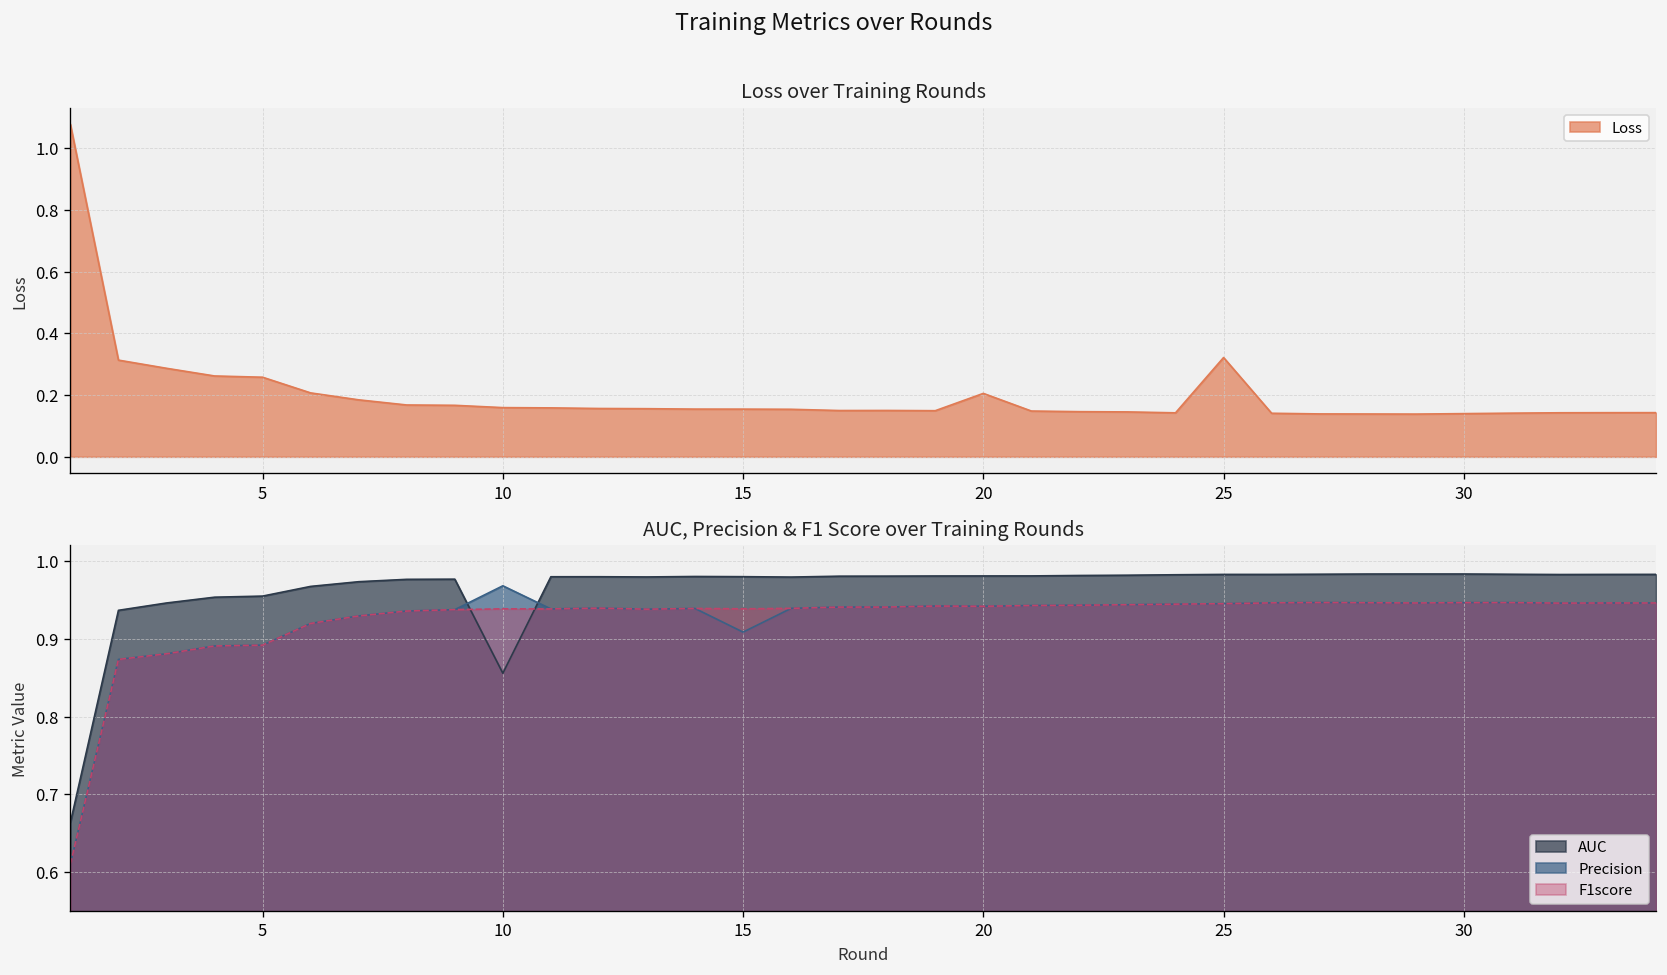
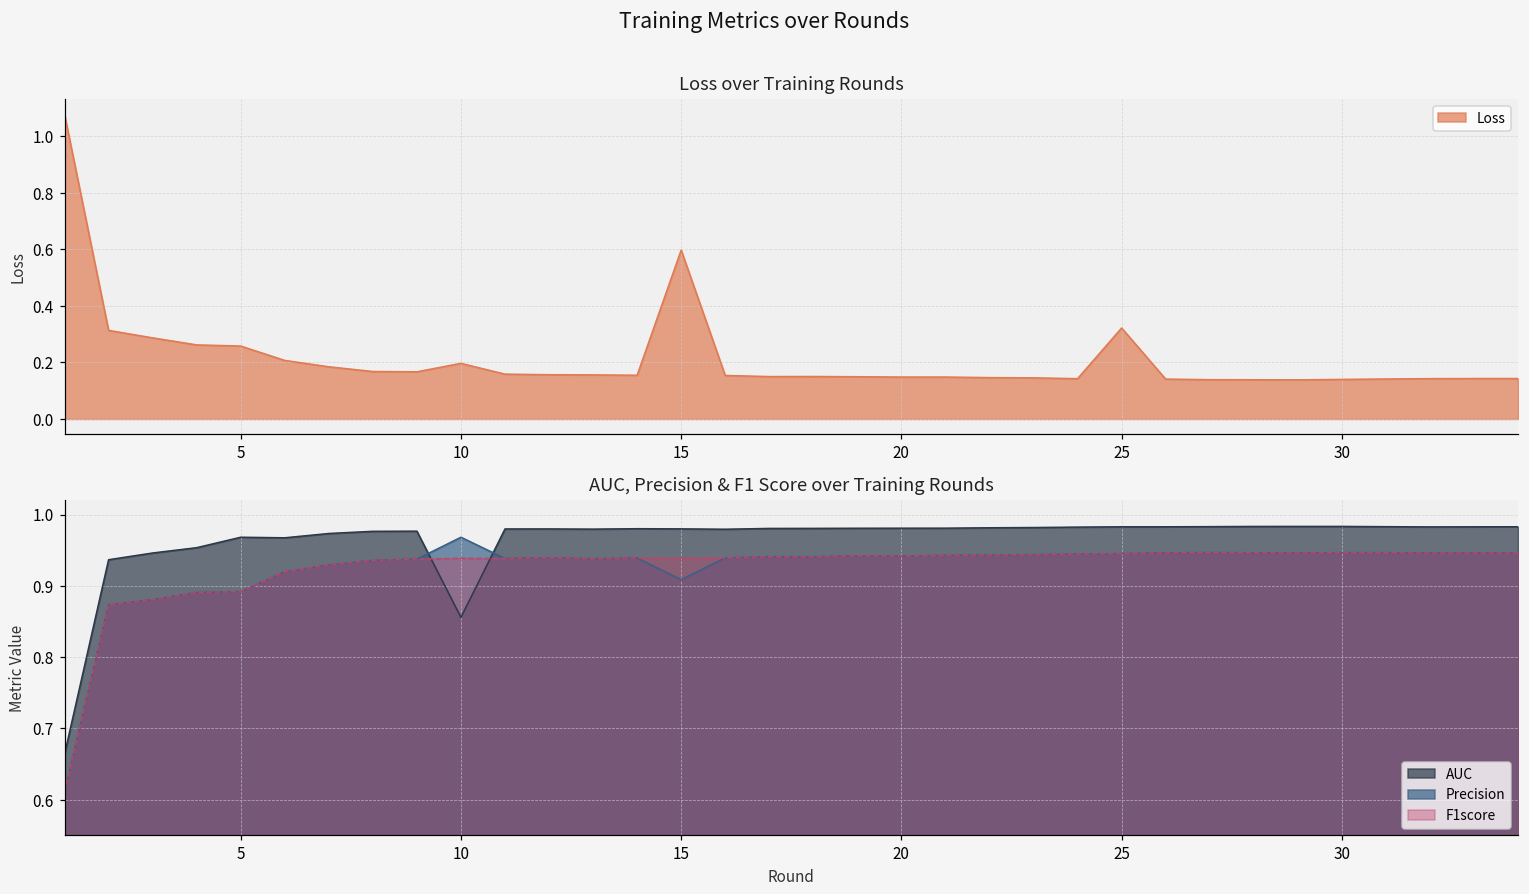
  {
    "Loss over Training Rounds": {
      "5": 0.26,
-     "10": 0.16,
-     "15": 0.15,
-     "20": 0.21,
+     "10": 0.20,
+     "15": 0.60,
+     "20": 0.15,
      "25": 0.32,
      "30": 0.14
    },
    "AUC, Precision & F1 Score over Training Rounds": {
      "AUC": {
-       "5": 0.95,
+       "5": 0.97,
        "10": 0.86,
        "15": 0.98,
        "20": 0.98,
        "25": 0.98,
        "30": 0.98
      },
      "Precision": {
        "10": 0.97,
        "15": 0.91
      },
      "F1score": {
        "10": 0.94,
        "15": 0.94
      }
    }
  }
